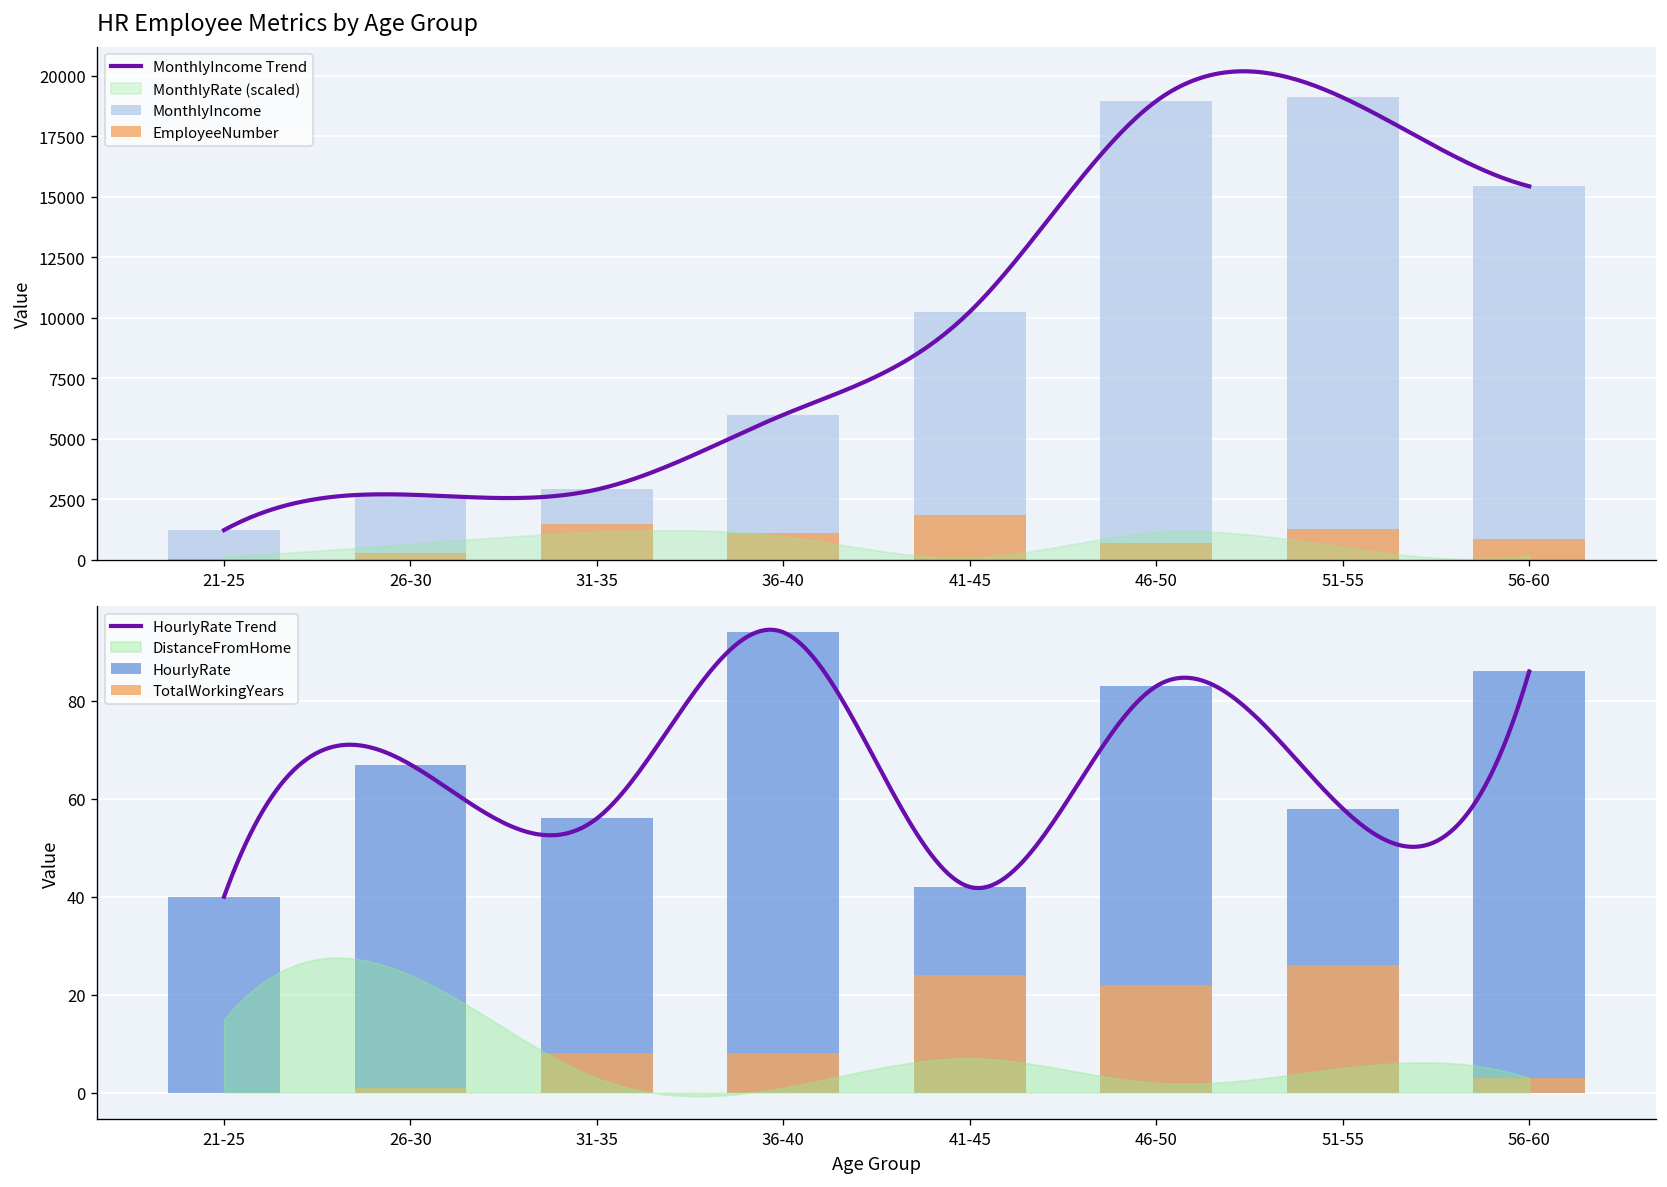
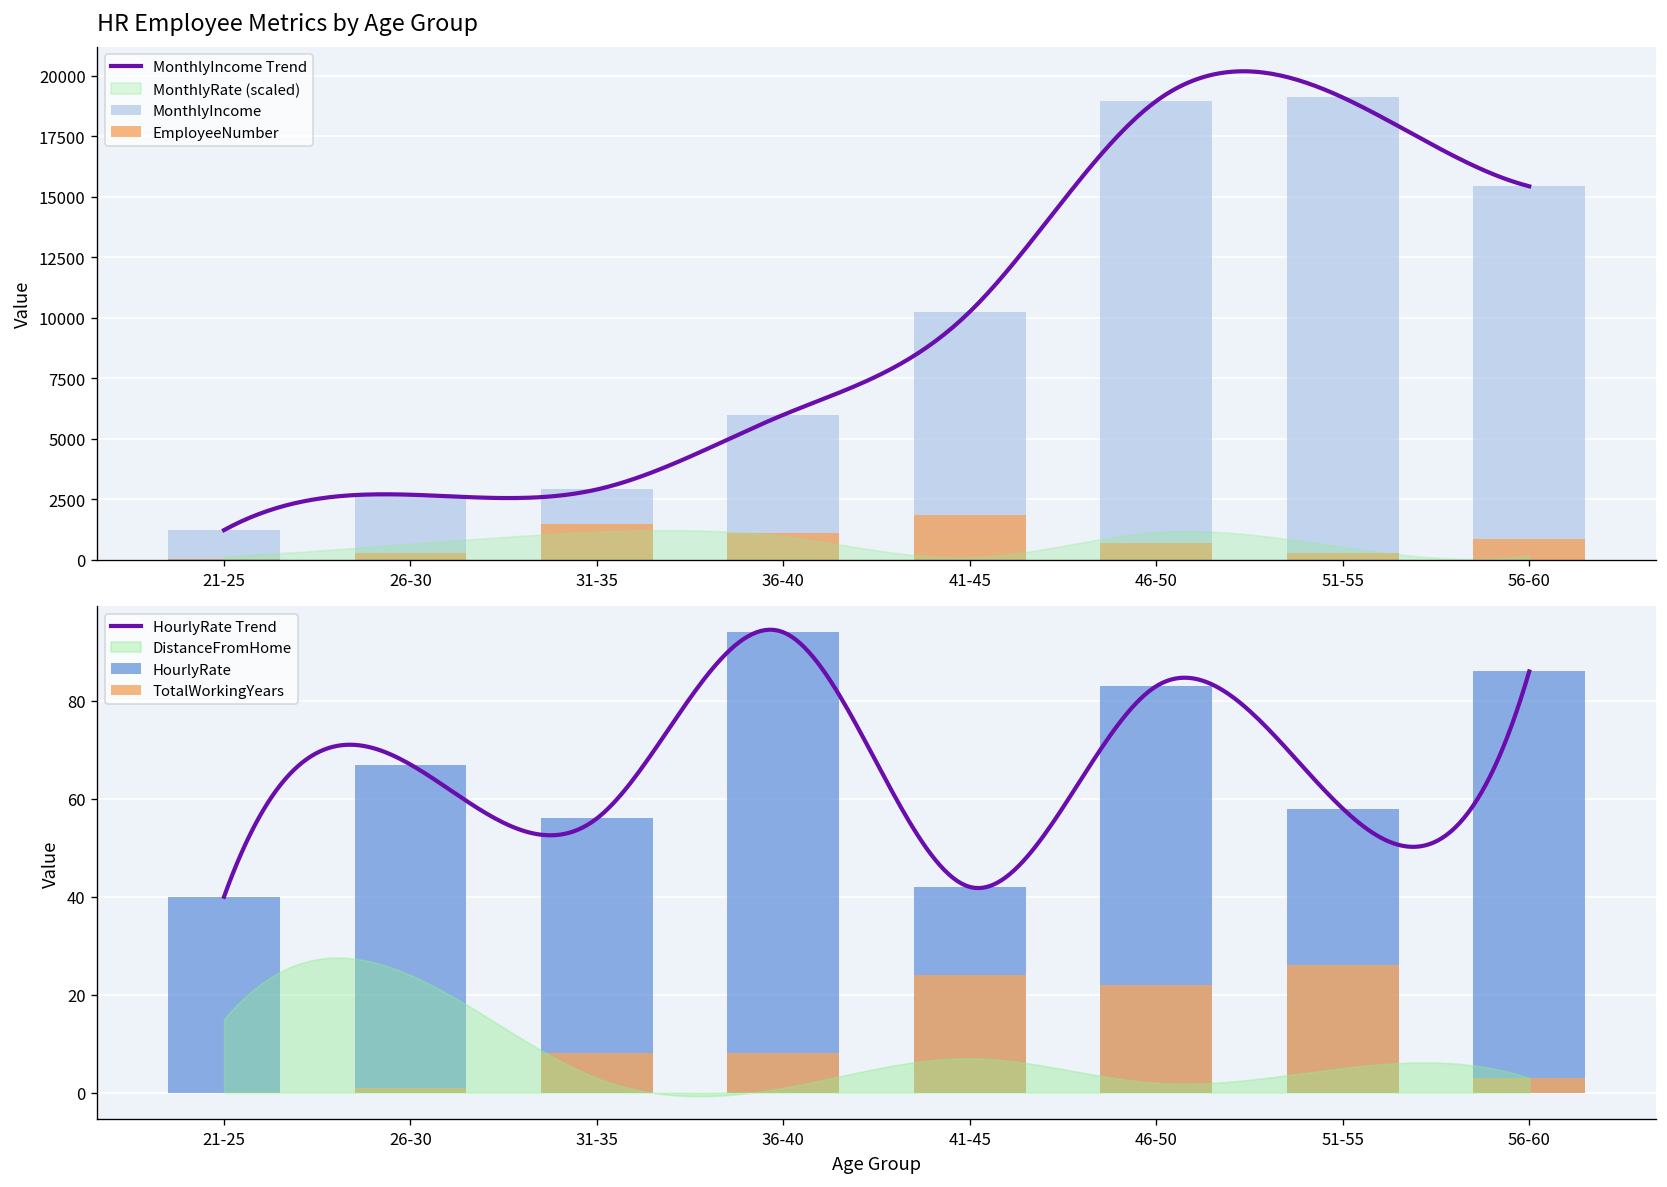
  {
    "HR Employee Metrics by Age Group": {
      "MonthlyIncome Trend": {
        "21-25": 1200,
        "56-60": 15400
      },
      "EmployeeNumber": {
-       "51-55": 1300
+       "51-55": 300
      }
    }
  }
